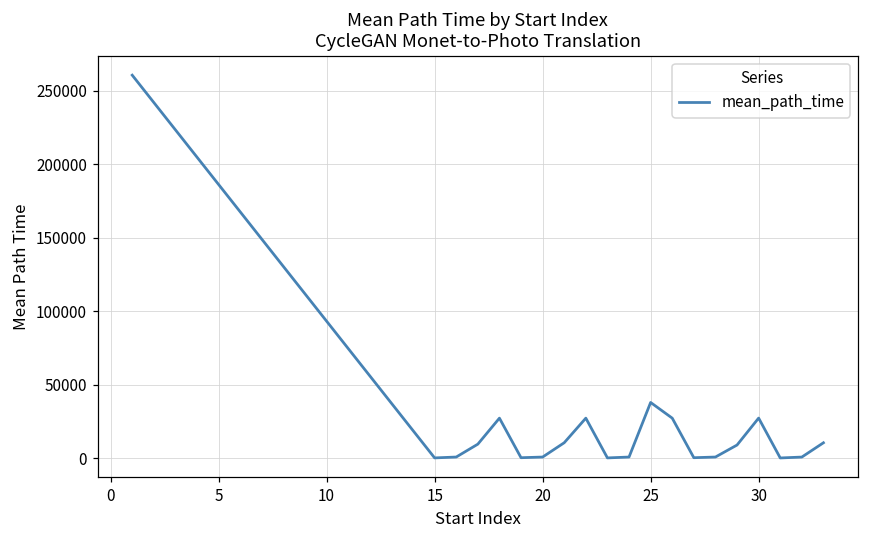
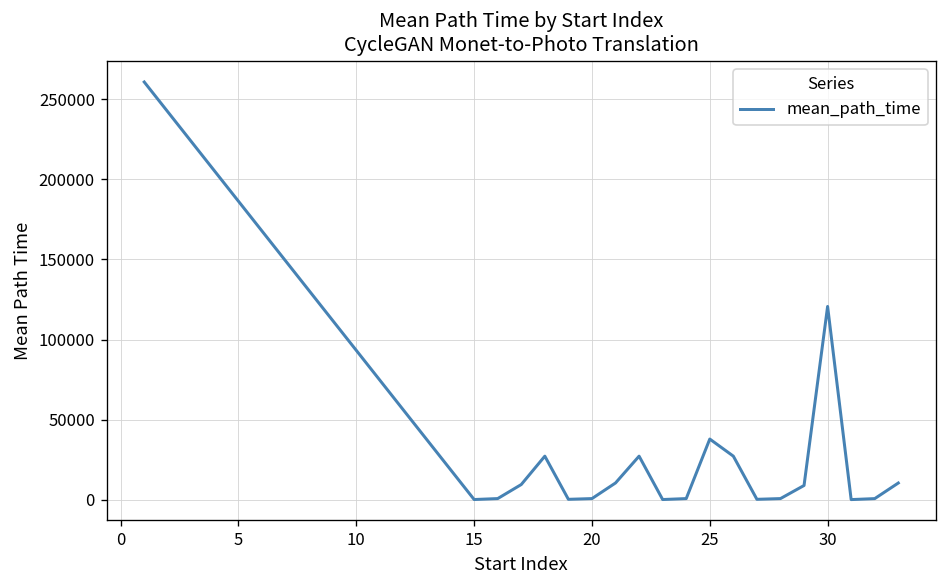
  {
    "15": 0,
    "20": 1000,
    "25": 38000,
-   "30": 27000
+   "30": 121000
  }
